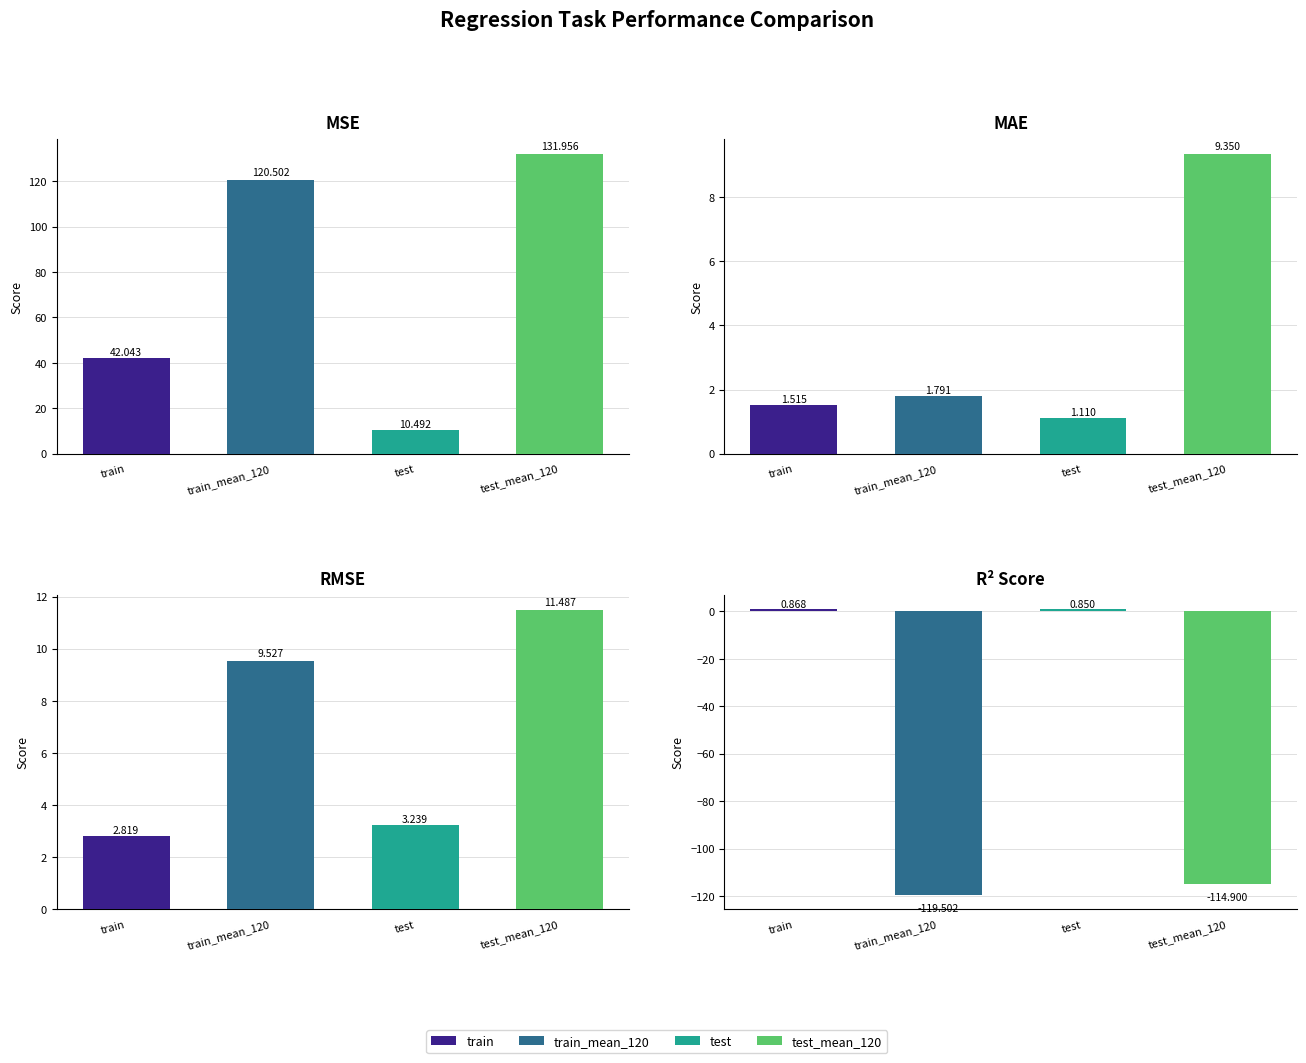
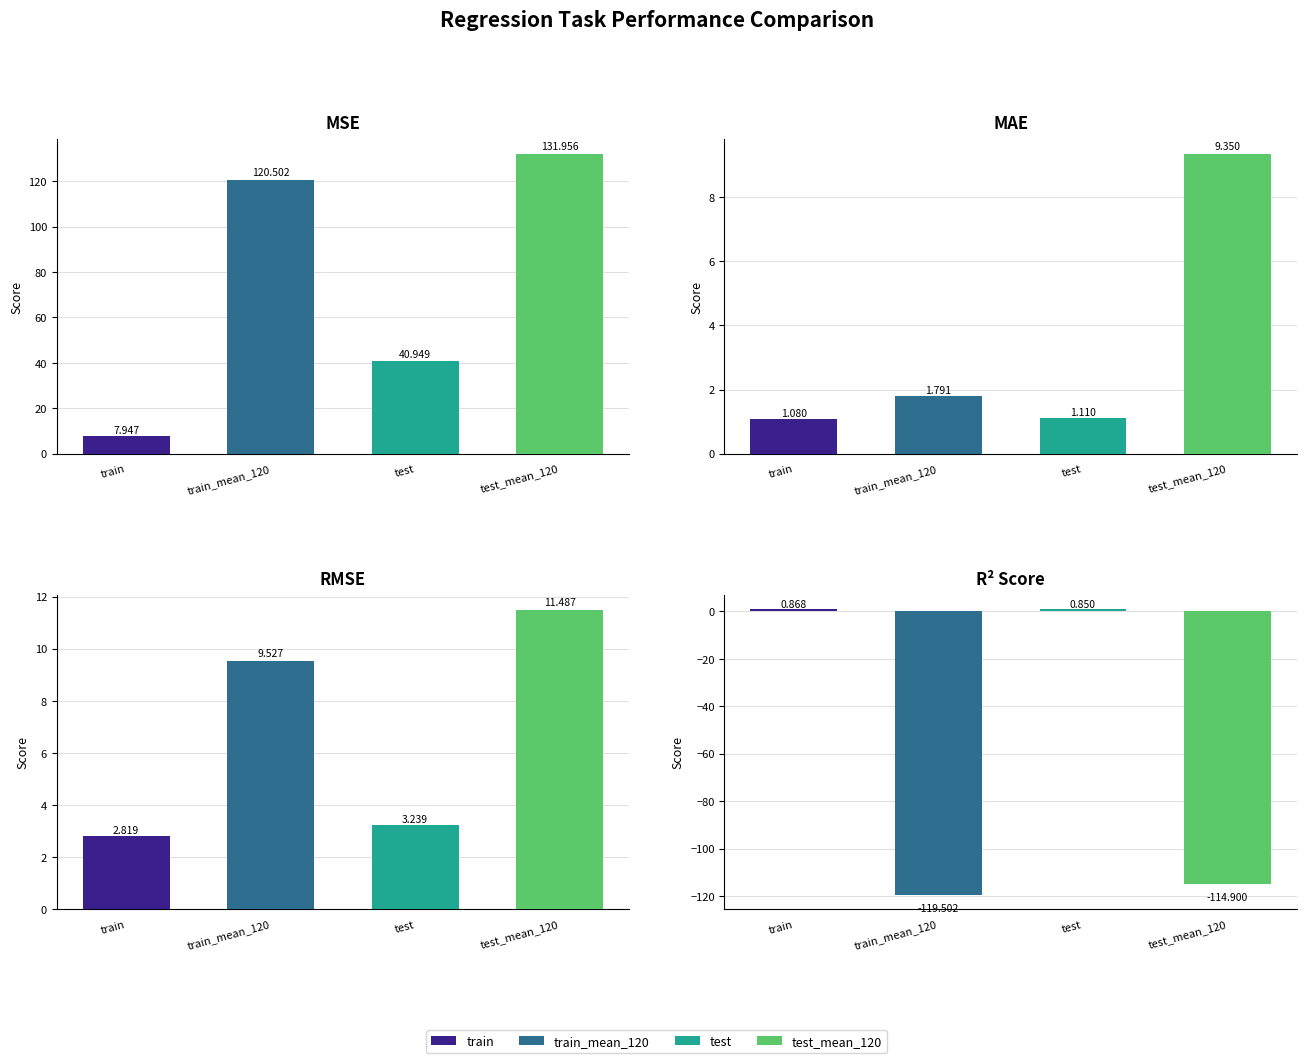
  {
    "MSE": {
-     "train": 42.043,
+     "train": 7.947,
      "train_mean_120": 120.502,
-     "test": 10.492,
+     "test": 40.949,
      "test_mean_120": 131.956
    },
    "MAE": {
-     "train": 1.515,
+     "train": 1.080,
      "train_mean_120": 1.791,
      "test": 1.110,
      "test_mean_120": 9.350
    },
    "RMSE": {
      "train": 2.819,
      "train_mean_120": 9.527,
      "test": 3.239,
      "test_mean_120": 11.487
    },
    "R² Score": {
      "train": 0.868,
      "train_mean_120": -119.502,
      "test": 0.850,
      "test_mean_120": -114.900
    }
  }
